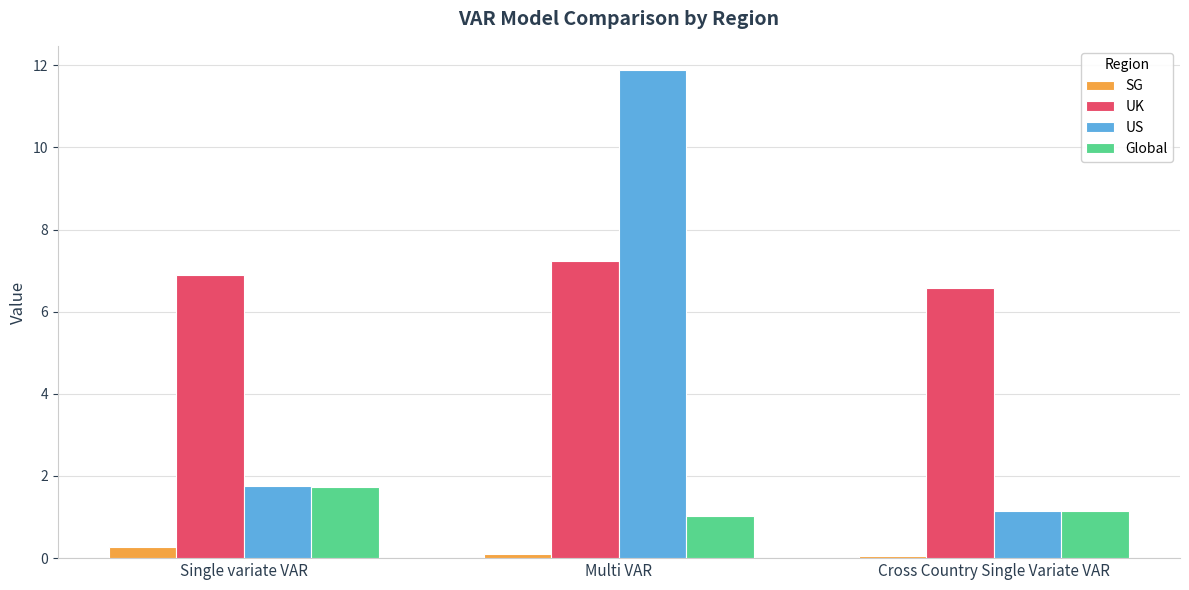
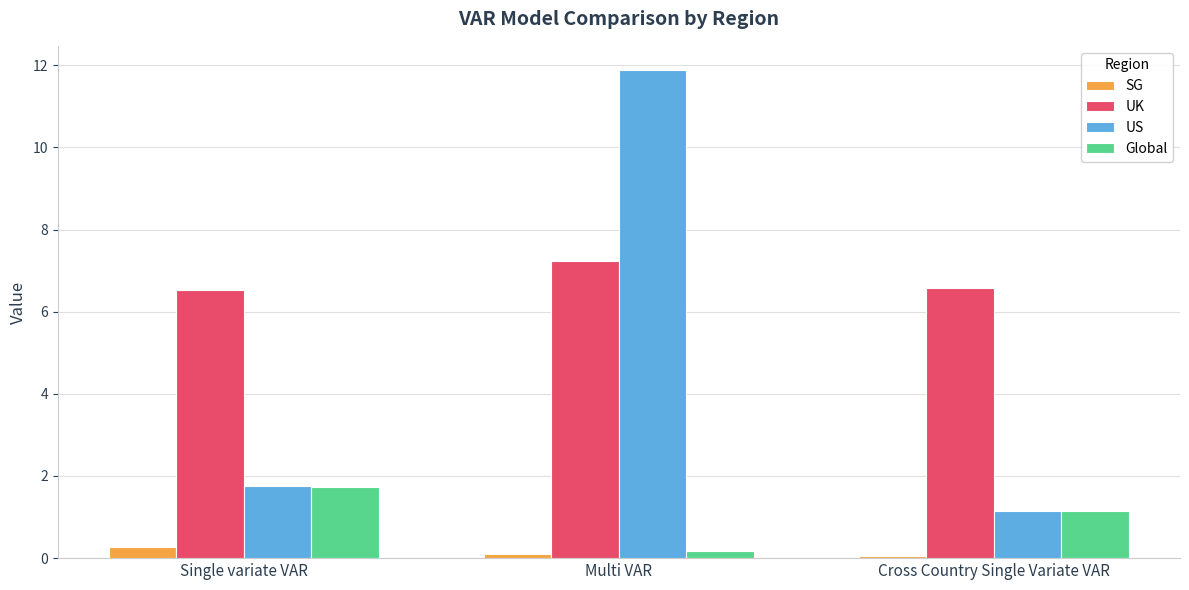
  {
    "SG": {
      "Single variate VAR": 0.3,
      "Multi VAR": 0.1,
      "Cross Country Single Variate VAR": 0.1
    },
    "UK": {
-     "Single variate VAR": 6.9,
+     "Single variate VAR": 6.5,
      "Multi VAR": 7.2,
      "Cross Country Single Variate VAR": 6.6
    },
    "US": {
      "Single variate VAR": 1.8,
      "Multi VAR": 11.9,
      "Cross Country Single Variate VAR": 1.1
    },
    "Global": {
      "Single variate VAR": 1.7,
-     "Multi VAR": 1.0,
+     "Multi VAR": 0.2,
      "Cross Country Single Variate VAR": 1.2
    }
  }
